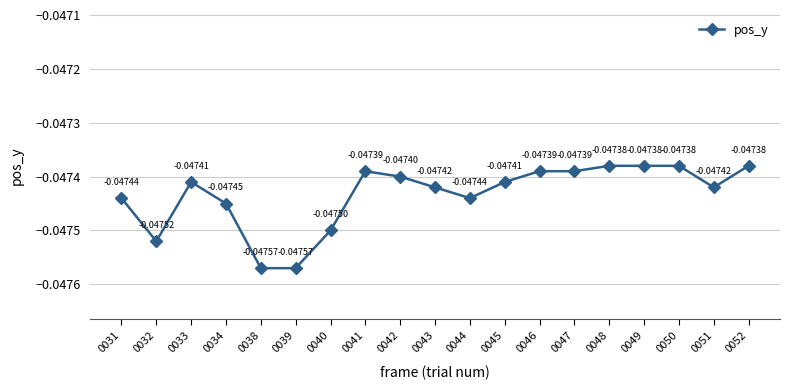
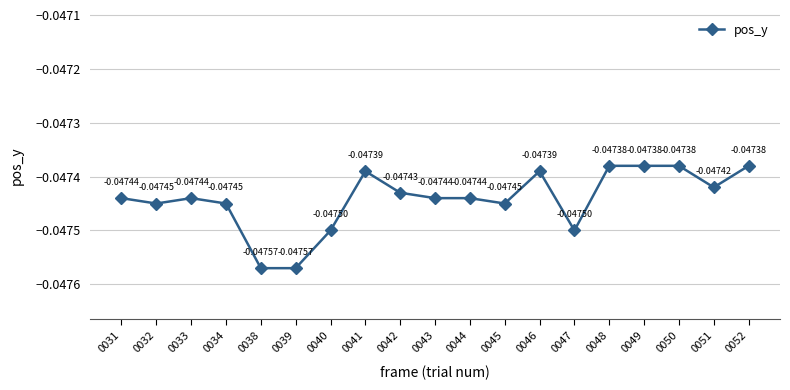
  {
    "0031": -0.04744,
-   "0032": -0.04752,
-   "0033": -0.04741,
+   "0032": -0.04745,
+   "0033": -0.04744,
    "0034": -0.04745,
    "0038": -0.04757,
    "0039": -0.04757,
    "0040": -0.04750,
    "0041": -0.04739,
-   "0042": -0.04740,
-   "0043": -0.04742,
+   "0042": -0.04743,
+   "0043": -0.04744,
    "0044": -0.04744,
-   "0045": -0.04741,
+   "0045": -0.04745,
    "0046": -0.04739,
-   "0047": -0.04739,
+   "0047": -0.04750,
    "0048": -0.04738,
    "0049": -0.04738,
    "0050": -0.04738,
    "0051": -0.04742,
    "0052": -0.04738
  }
